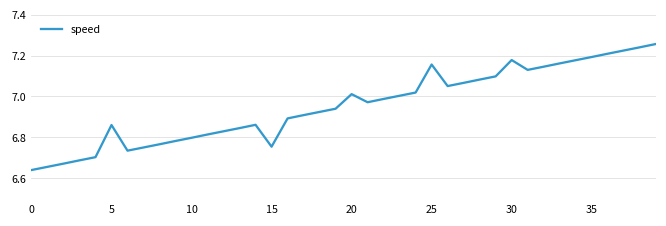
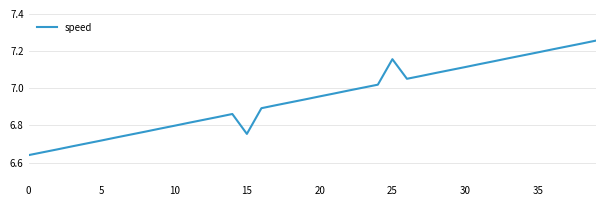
  {
    "0": 6.64,
-   "5": 6.86,
+   "5": 6.72,
    "10": 6.80,
    "15": 6.75,
-   "20": 7.01,
+   "20": 6.96,
    "25": 7.16,
-   "30": 7.18,
+   "30": 7.11,
    "35": 7.19
  }
